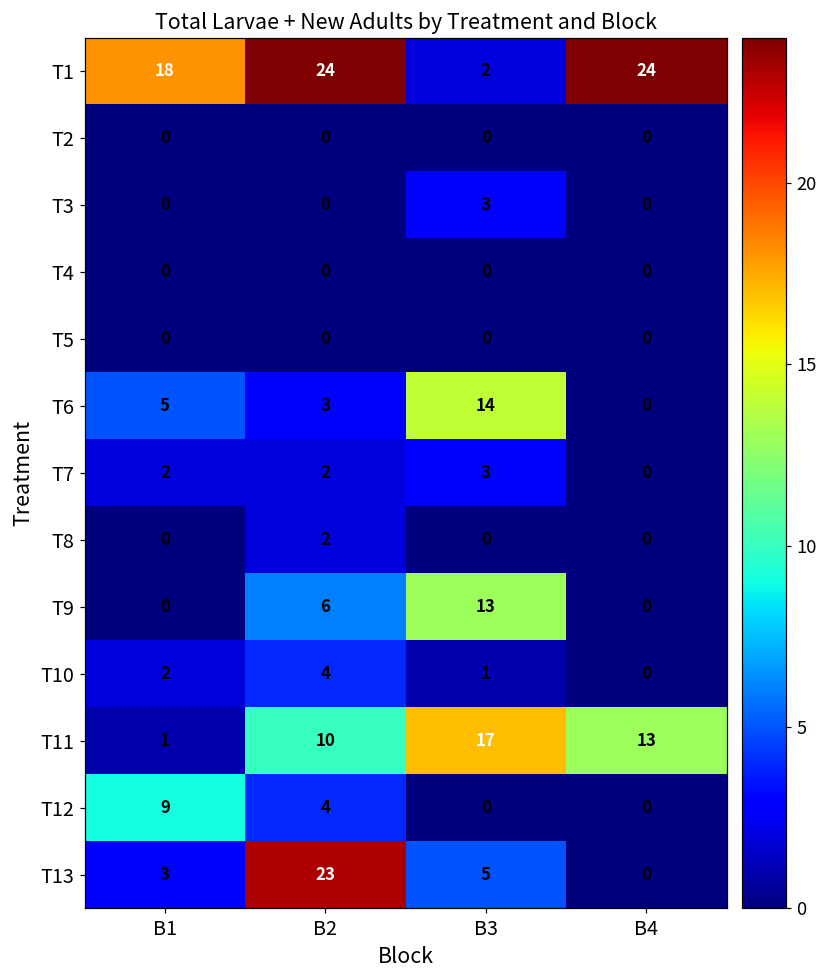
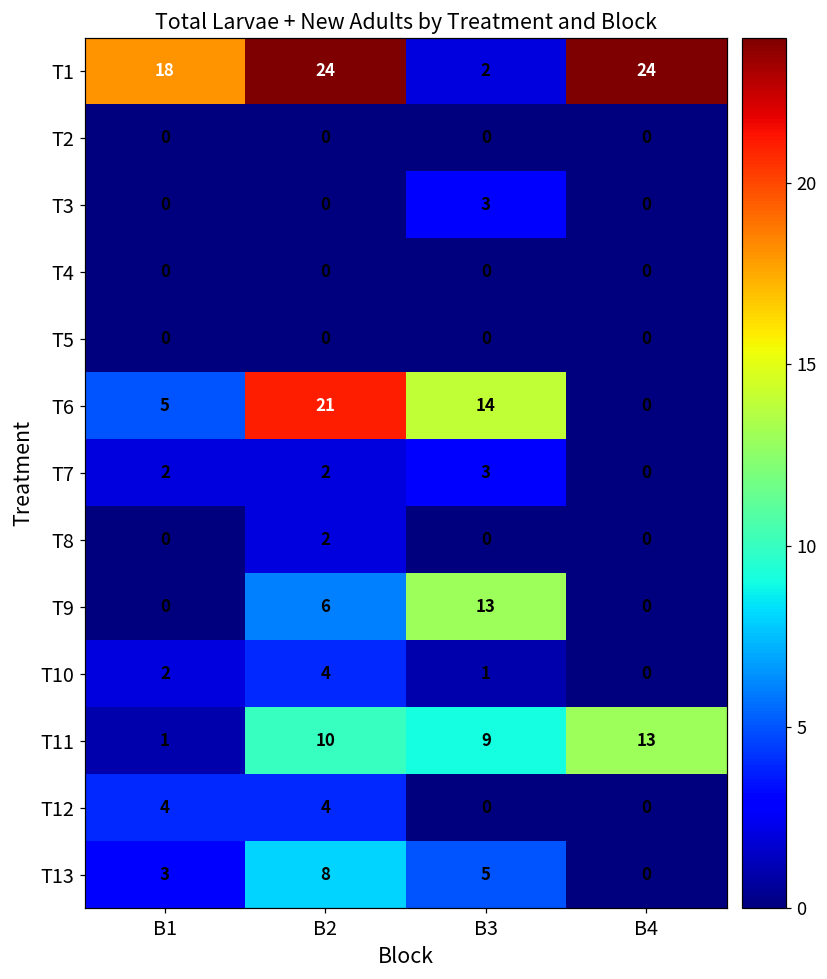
  {
    "T1": {
      "B1": 18,
      "B2": 24,
      "B3": 2,
      "B4": 24
    },
    "T2": {
      "B1": 0,
      "B2": 0,
      "B3": 0,
      "B4": 0
    },
    "T3": {
      "B1": 0,
      "B2": 0,
      "B3": 3,
      "B4": 0
    },
    "T4": {
      "B1": 0,
      "B2": 0,
      "B3": 0,
      "B4": 0
    },
    "T5": {
      "B1": 0,
      "B2": 0,
      "B3": 0,
      "B4": 0
    },
    "T6": {
      "B1": 5,
-     "B2": 3,
+     "B2": 21,
      "B3": 14,
      "B4": 0
    },
    "T7": {
      "B1": 2,
      "B2": 2,
      "B3": 3,
      "B4": 0
    },
    "T8": {
      "B1": 0,
      "B2": 2,
      "B3": 0,
      "B4": 0
    },
    "T9": {
      "B1": 0,
      "B2": 6,
      "B3": 13,
      "B4": 0
    },
    "T10": {
      "B1": 2,
      "B2": 4,
      "B3": 1,
      "B4": 0
    },
    "T11": {
      "B1": 1,
      "B2": 10,
-     "B3": 17,
+     "B3": 9,
      "B4": 13
    },
    "T12": {
-     "B1": 9,
+     "B1": 4,
      "B2": 4,
      "B3": 0,
      "B4": 0
    },
    "T13": {
      "B1": 3,
-     "B2": 23,
+     "B2": 8,
      "B3": 5,
      "B4": 0
    }
  }
